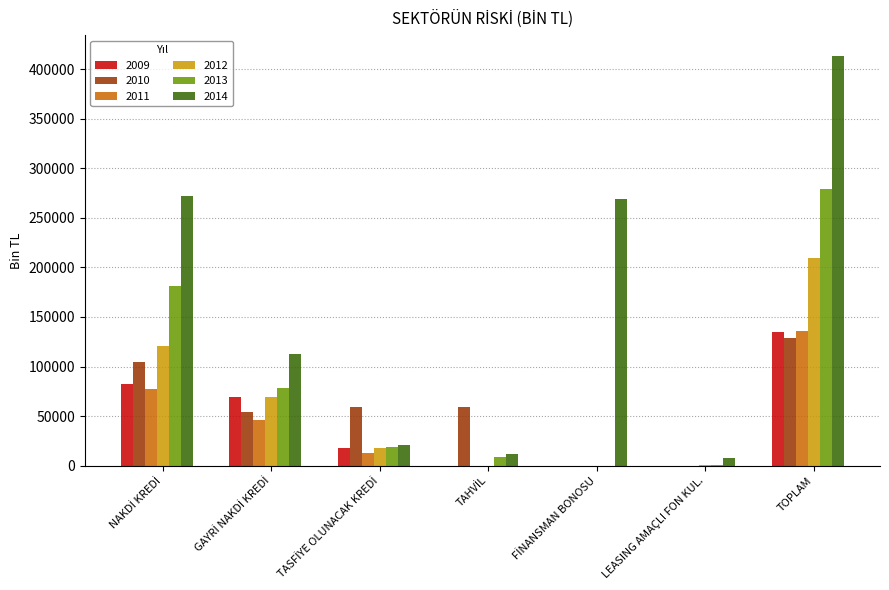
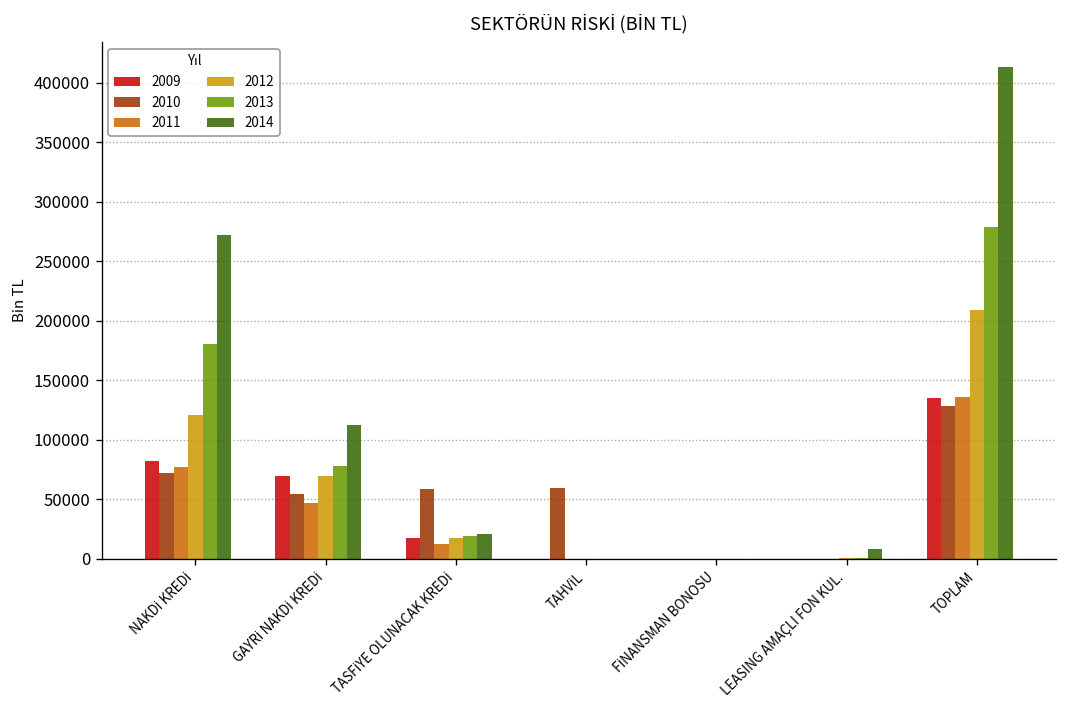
  {
    "2009": {
      "NAKDİ KREDİ": 80000,
      "GAYRİ NAKDİ KREDİ": 70000,
      "TASFİYE OLUNACAK KREDİ": 20000,
      "TAHVİL": 0,
      "FİNANSMAN BONOSU": 0,
      "TOPLAM": 140000
    },
    "2010": {
-     "NAKDİ KREDİ": 100000,
+     "NAKDİ KREDİ": 70000,
      "GAYRİ NAKDİ KREDİ": 50000,
      "TASFİYE OLUNACAK KREDİ": 60000,
      "TAHVİL": 60000,
      "FİNANSMAN BONOSU": 0,
      "LEASING AMAÇLI FON KUL.": 0,
      "TOPLAM": 130000
    },
    "2013": {
      "NAKDİ KREDİ": 180000,
      "GAYRİ NAKDİ KREDİ": 80000,
      "TASFİYE OLUNACAK KREDİ": 20000,
-     "TAHVİL": 10000,
+     "TAHVİL": 0,
      "FİNANSMAN BONOSU": 0,
      "TOPLAM": 280000
    },
    "2014": {
      "NAKDİ KREDİ": 270000,
      "GAYRİ NAKDİ KREDİ": 110000,
      "TASFİYE OLUNACAK KREDİ": 20000,
-     "TAHVİL": 10000,
-     "FİNANSMAN BONOSU": 270000,
+     "TAHVİL": 0,
+     "FİNANSMAN BONOSU": 0,
      "LEASING AMAÇLI FON KUL.": 10000,
      "TOPLAM": 410000
    }
  }
